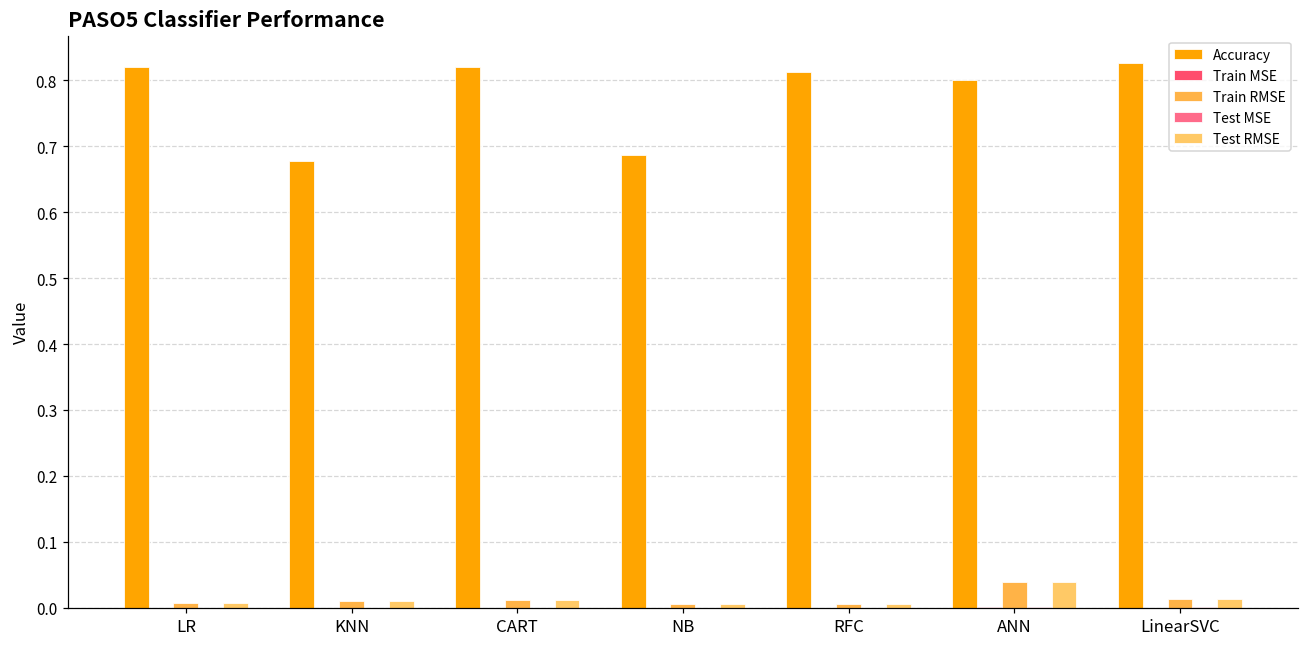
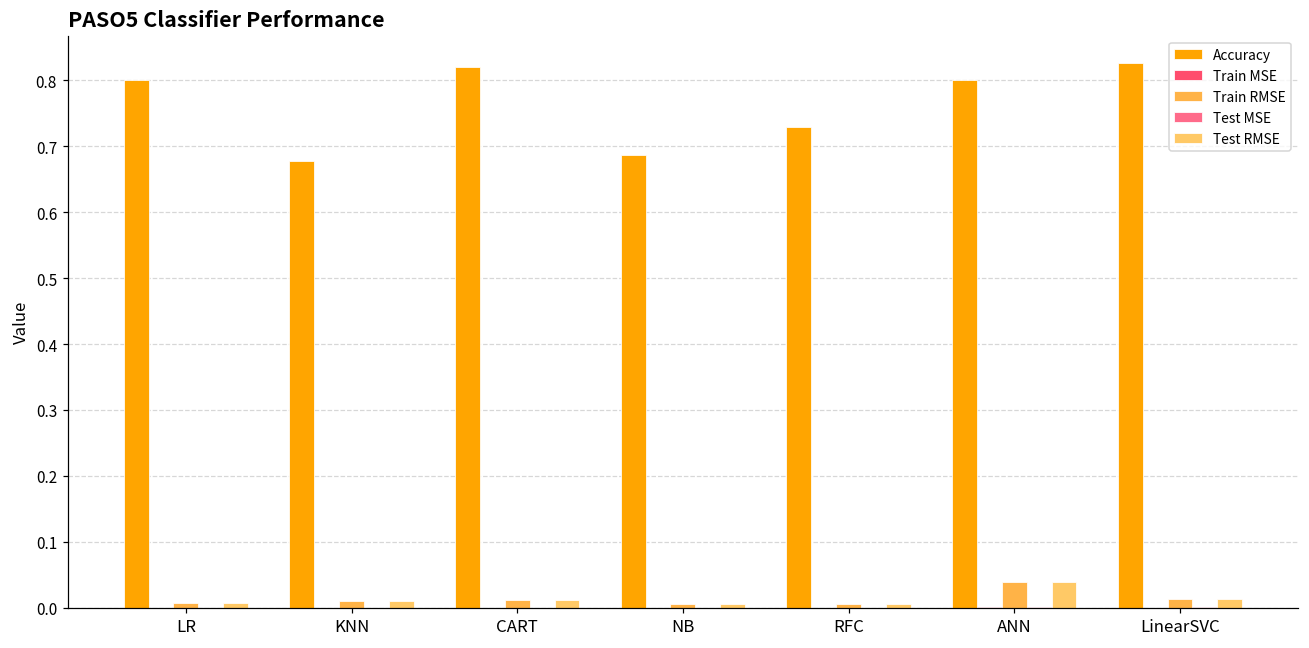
  {
    "Accuracy": {
-     "LR": 0.82,
+     "LR": 0.80,
      "KNN": 0.68,
      "CART": 0.82,
      "NB": 0.69,
-     "RFC": 0.81,
+     "RFC": 0.73,
      "ANN": 0.80,
      "LinearSVC": 0.83
    }
  }
